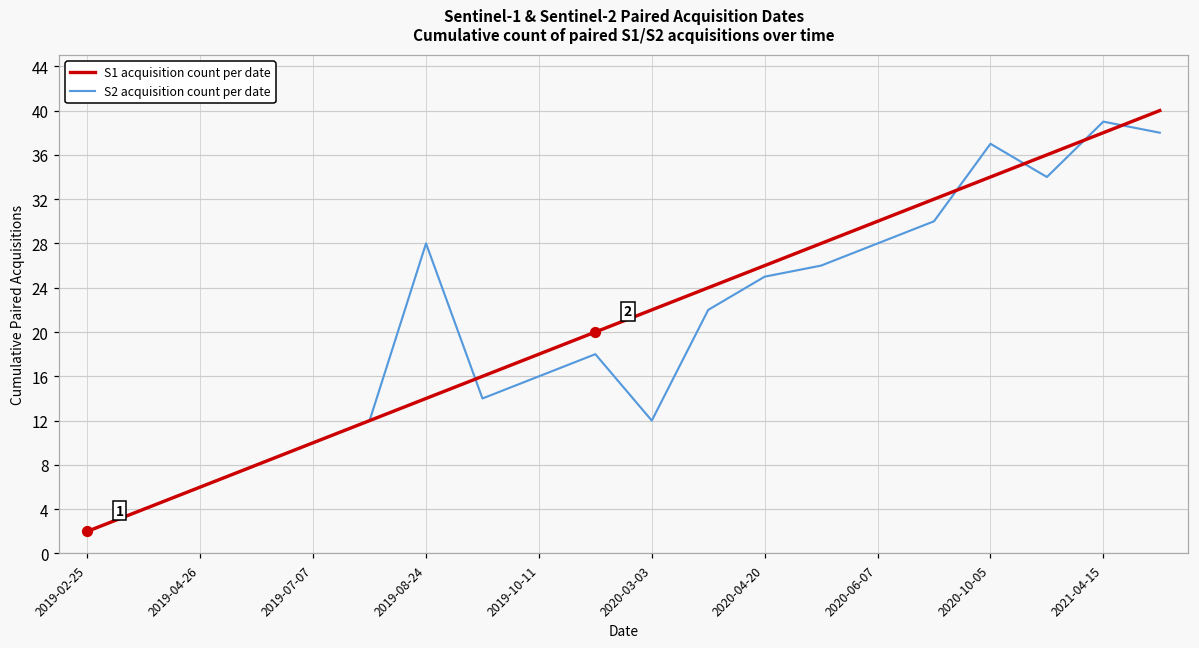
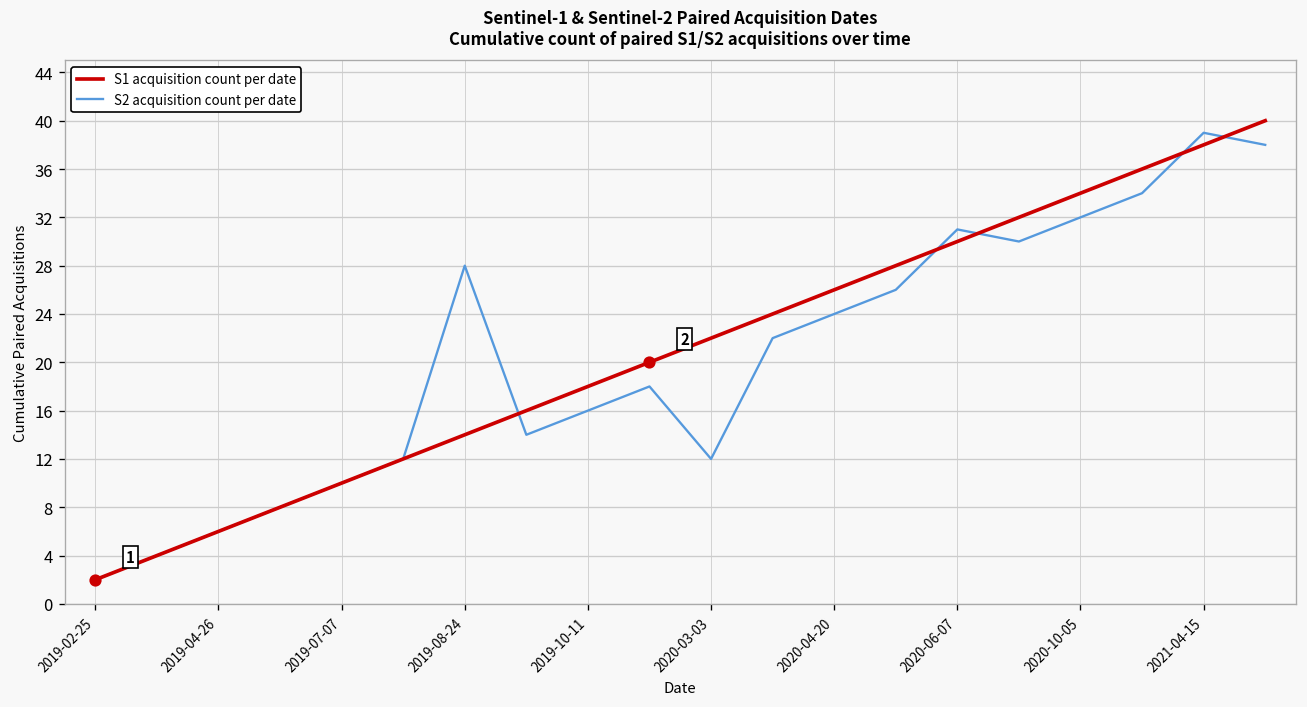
  {
    "S2 acquisition count per date": {
      "2019-08-24": 28,
      "2019-10-11": 16,
      "2020-03-03": 12,
-     "2020-04-20": 25,
-     "2020-06-07": 28,
-     "2020-10-05": 37,
+     "2020-04-20": 24,
+     "2020-06-07": 31,
+     "2020-10-05": 32,
      "2021-04-15": 39
    }
  }
